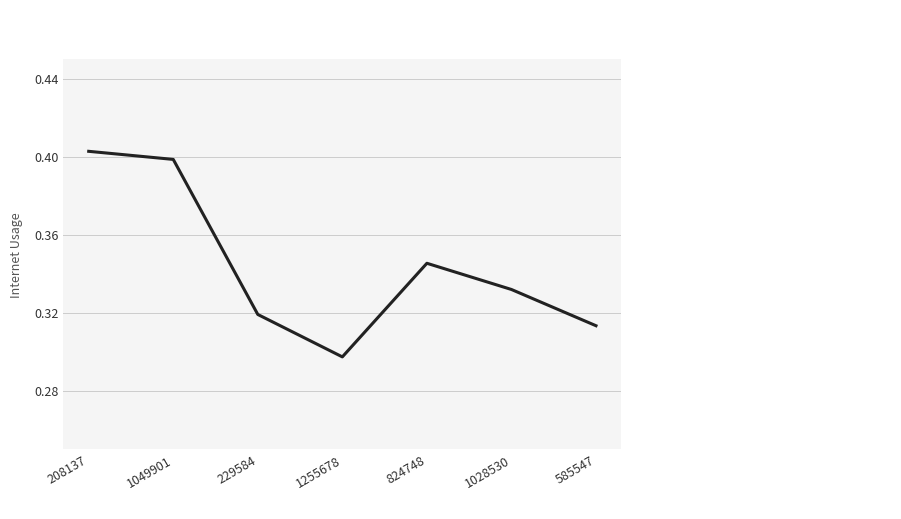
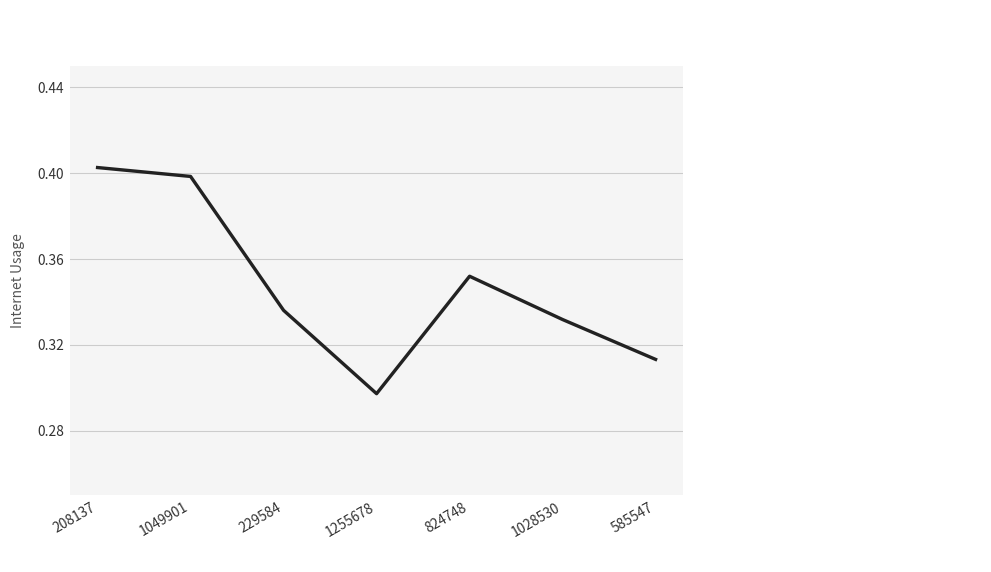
  {
    "208137": 0.403,
    "1049901": 0.399,
-   "229584": 0.319,
+   "229584": 0.336,
    "1255678": 0.297,
-   "824748": 0.345,
+   "824748": 0.352,
    "1028530": 0.332,
    "585547": 0.313
  }
